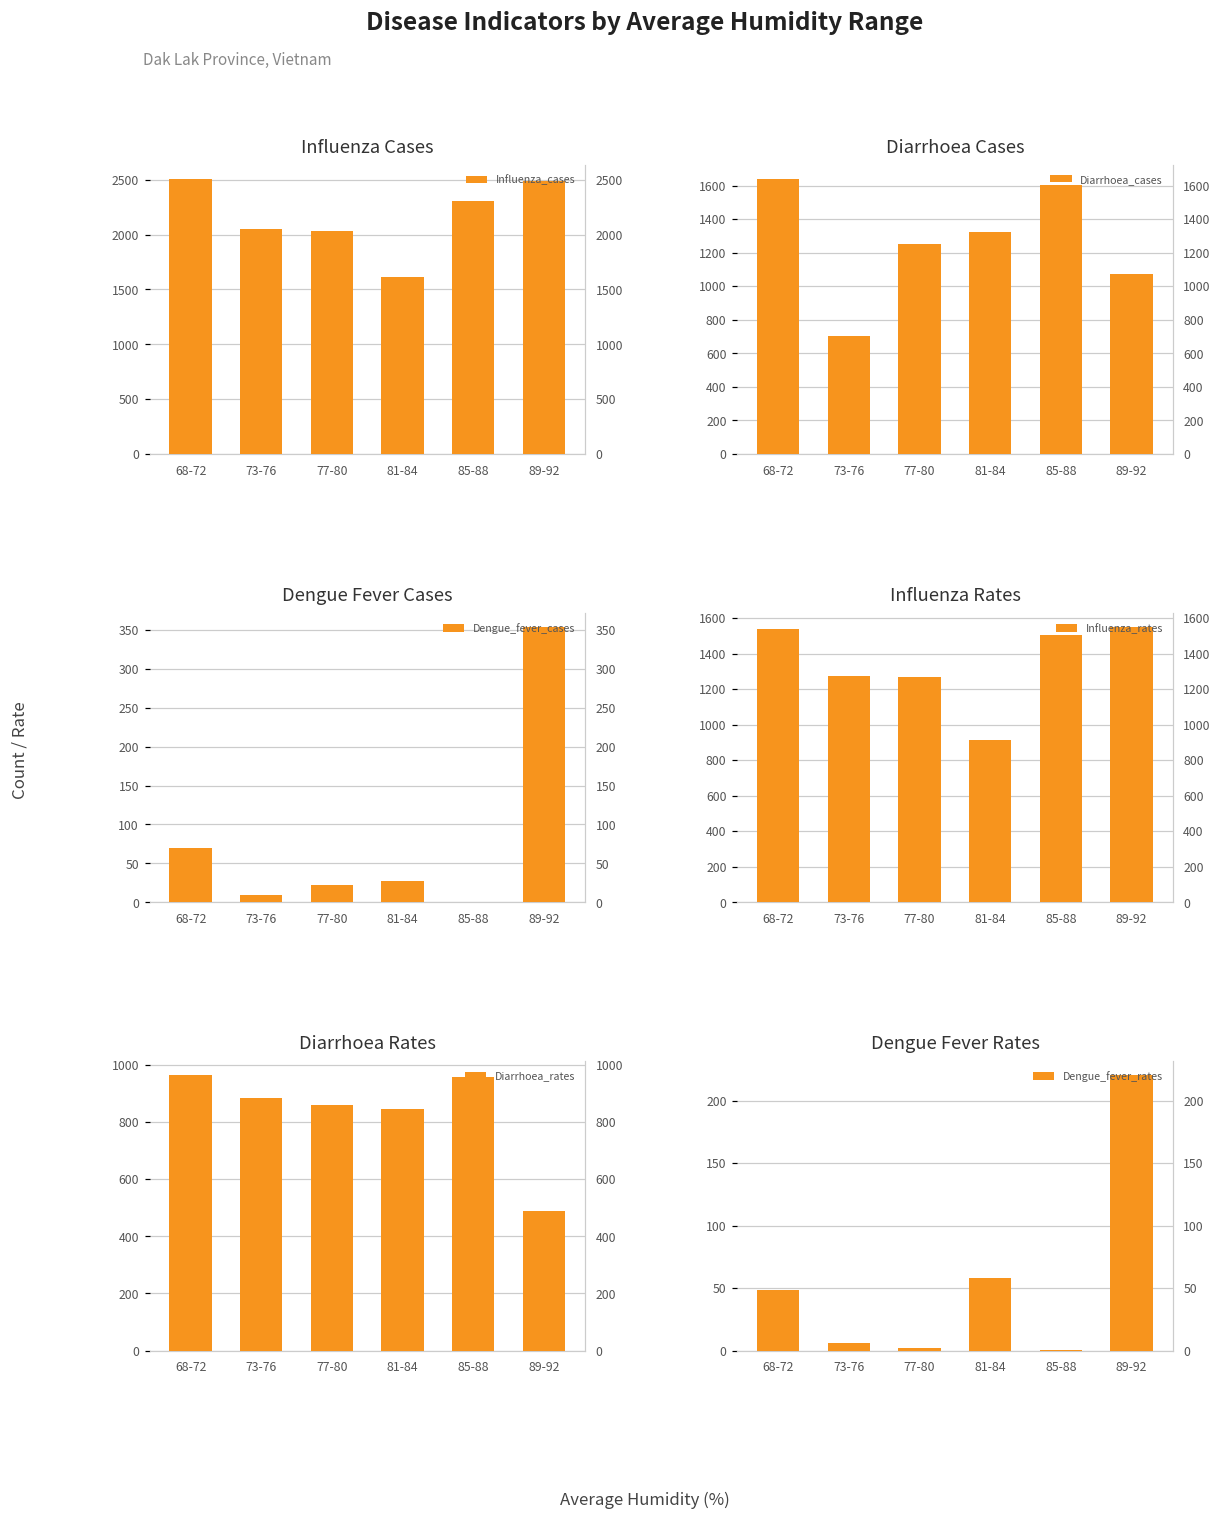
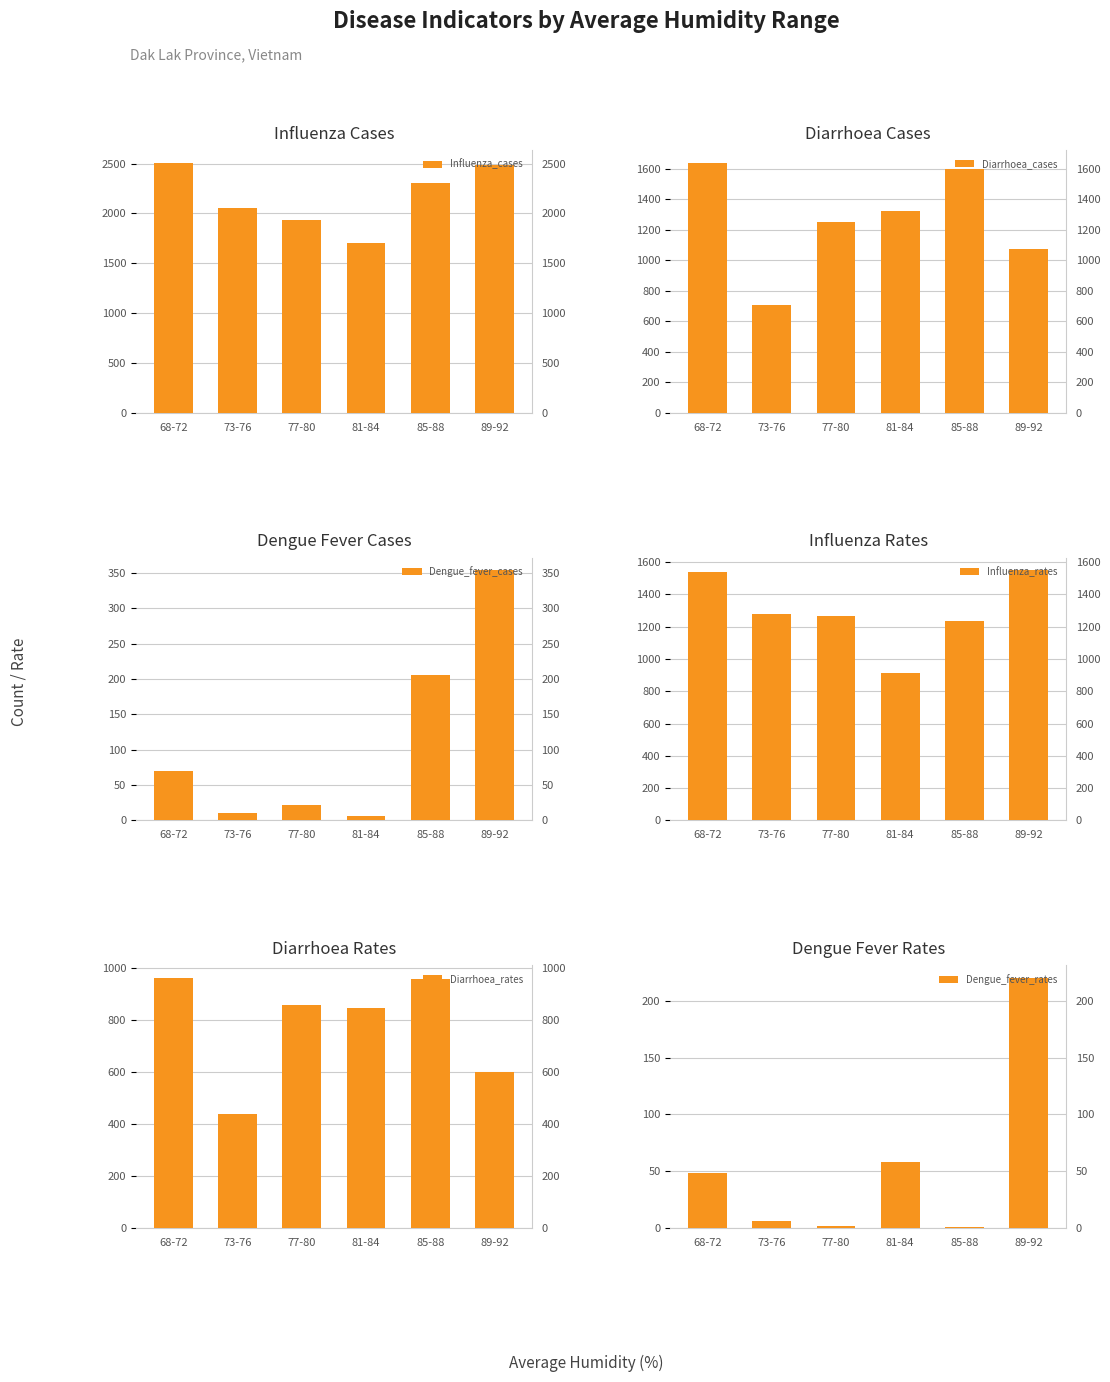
  {
    "Influenza Cases": {
      "68-72": 2500,
      "73-76": 2100,
-     "77-80": 2000,
-     "81-84": 1600,
+     "77-80": 1900,
+     "81-84": 1700,
      "85-88": 2300,
      "89-92": 2500
    },
    "Diarrhoea Cases": {
      "68-72": 1640,
      "73-76": 710,
      "77-80": 1250,
      "81-84": 1320,
      "85-88": 1600,
      "89-92": 1070
    },
    "Dengue Fever Cases": {
      "68-72": 70,
      "73-76": 10,
      "77-80": 20,
-     "81-84": 30,
-     "85-88": 0,
+     "81-84": 10,
+     "85-88": 210,
      "89-92": 350
    },
    "Influenza Rates": {
      "68-72": 1540,
      "73-76": 1280,
      "77-80": 1270,
      "81-84": 910,
-     "85-88": 1500,
+     "85-88": 1240,
      "89-92": 1550
    },
    "Diarrhoea Rates": {
      "68-72": 960,
-     "73-76": 880,
+     "73-76": 440,
      "77-80": 860,
      "81-84": 850,
      "85-88": 960,
-     "89-92": 490
+     "89-92": 600
    },
    "Dengue Fever Rates": {
      "68-72": 49,
      "73-76": 6,
      "81-84": 58,
      "89-92": 221
    }
  }
